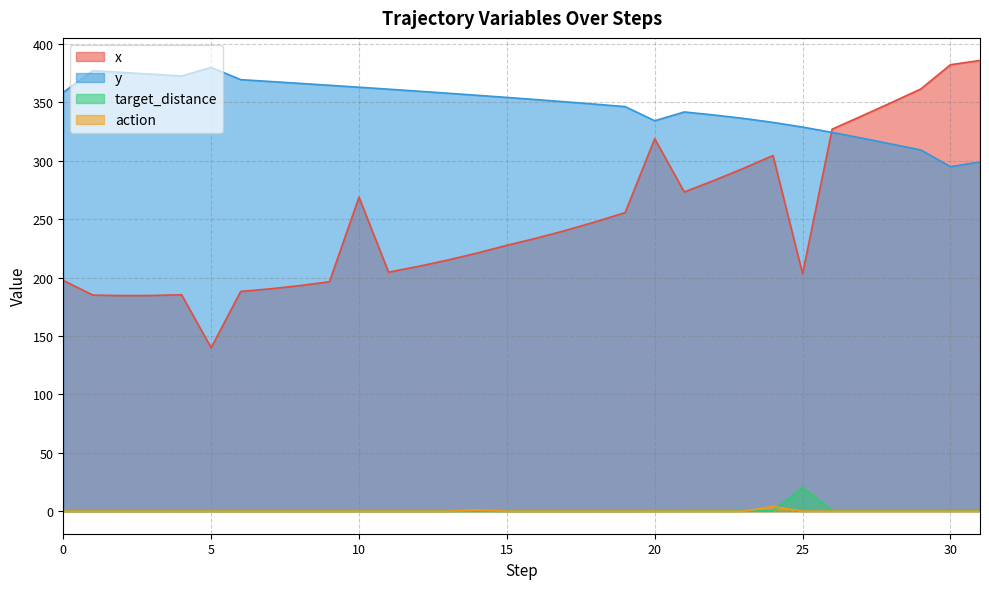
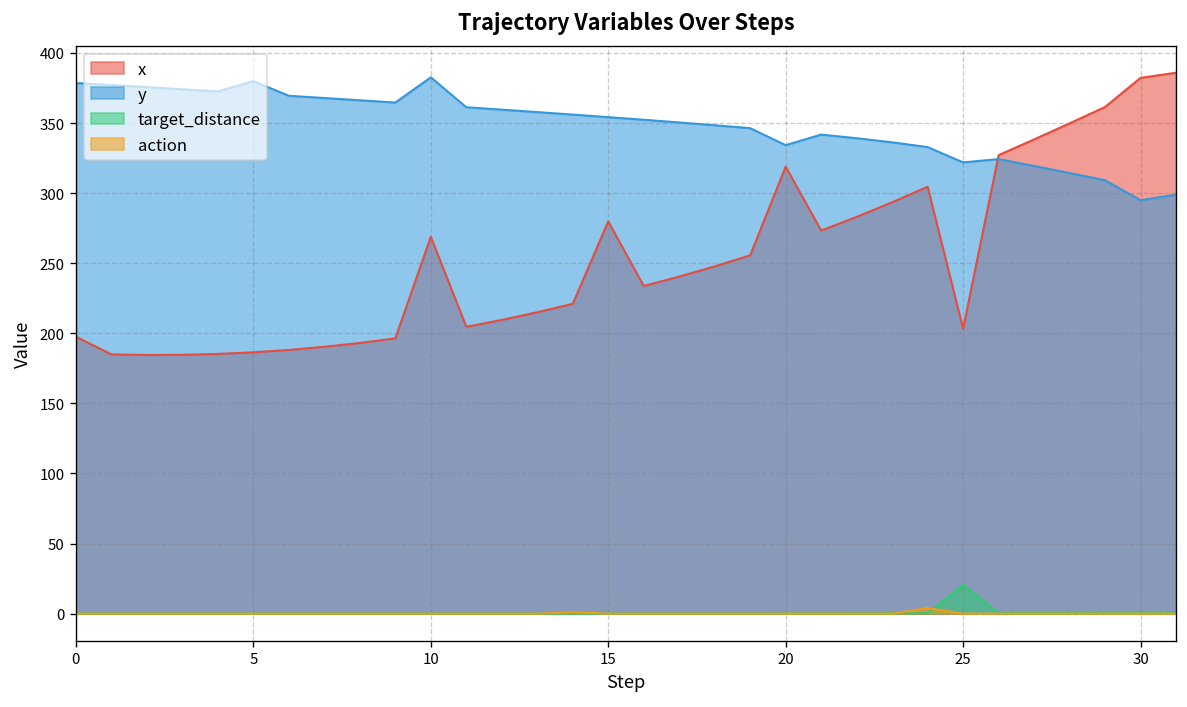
  {
    "x": {
      "0": 198,
-     "5": 140,
+     "5": 186,
      "10": 269,
-     "15": 228,
+     "15": 280,
      "20": 319,
      "25": 203,
      "30": 382
    },
    "y": {
-     "0": 359,
-     "10": 363,
+     "0": 379,
+     "10": 383,
      "15": 354,
      "20": 334,
-     "25": 329,
+     "25": 322,
      "30": 295
    },
    "target_distance": {
      "25": 20
    },
    "action": {
      "25": 0
    }
  }
